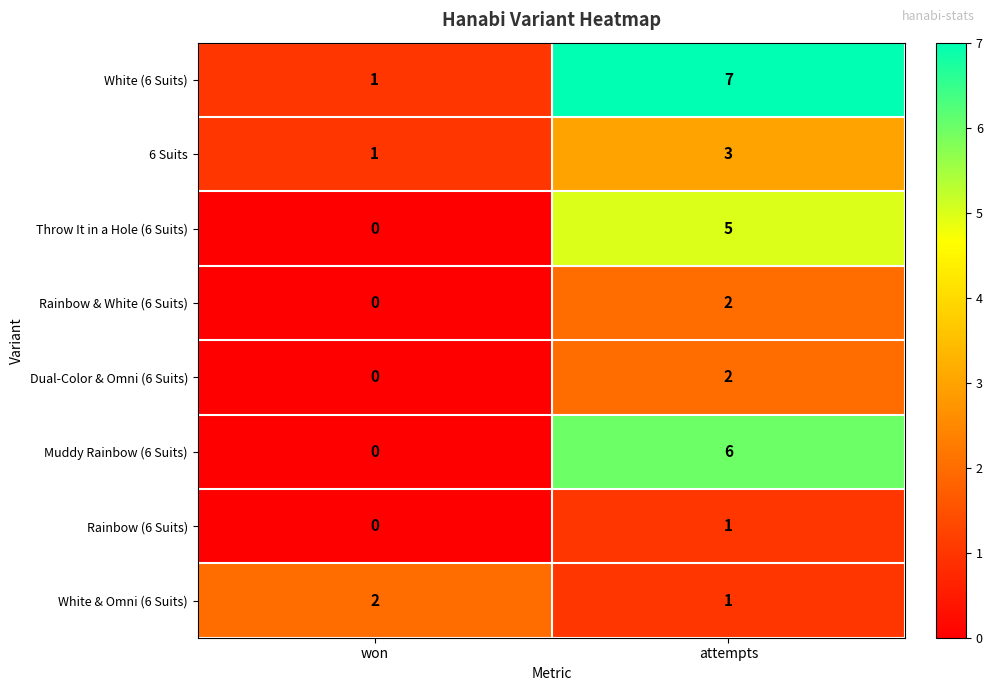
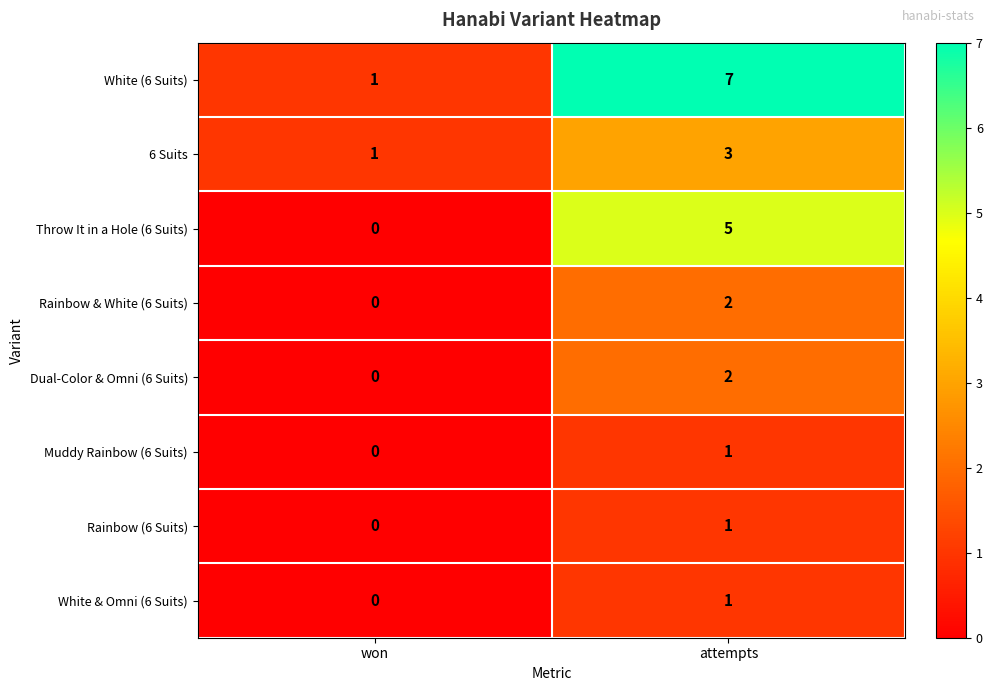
  {
    "White (6 Suits)": {
      "won": 1,
      "attempts": 7
    },
    "6 Suits": {
      "won": 1,
      "attempts": 3
    },
    "Throw It in a Hole (6 Suits)": {
      "won": 0,
      "attempts": 5
    },
    "Rainbow & White (6 Suits)": {
      "won": 0,
      "attempts": 2
    },
    "Dual-Color & Omni (6 Suits)": {
      "won": 0,
      "attempts": 2
    },
    "Muddy Rainbow (6 Suits)": {
      "won": 0,
-     "attempts": 6
+     "attempts": 1
    },
    "Rainbow (6 Suits)": {
      "won": 0,
      "attempts": 1
    },
    "White & Omni (6 Suits)": {
-     "won": 2,
+     "won": 0,
      "attempts": 1
    }
  }
